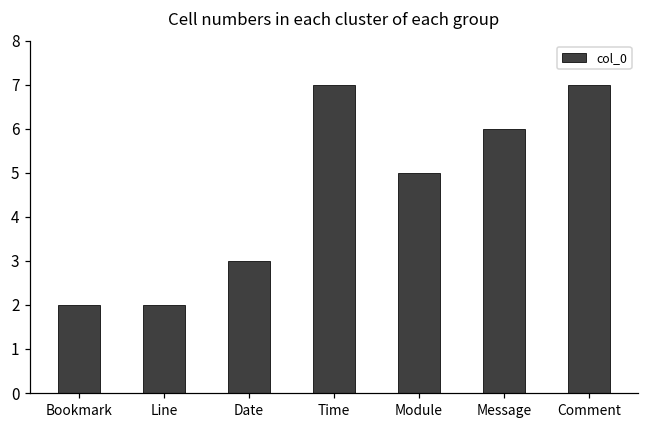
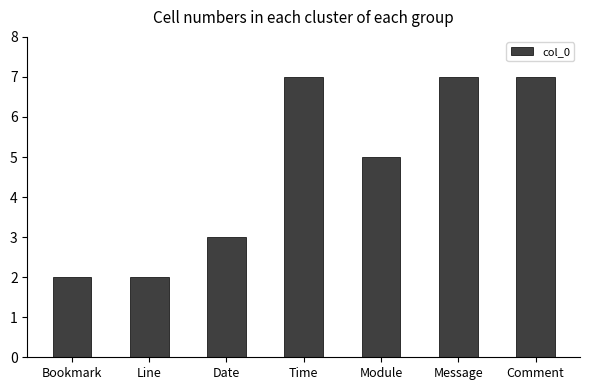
  {
    "Bookmark": 2,
    "Line": 2,
    "Date": 3,
    "Time": 7,
    "Module": 5,
-   "Message": 6,
+   "Message": 7,
    "Comment": 7
  }
